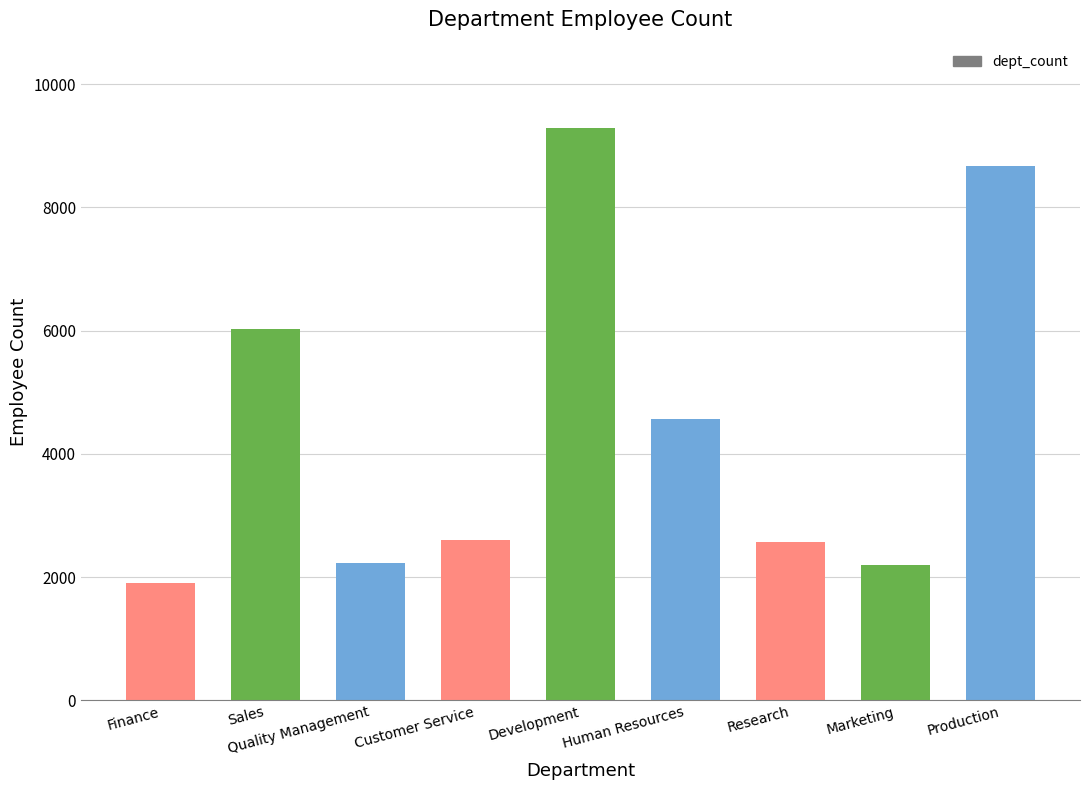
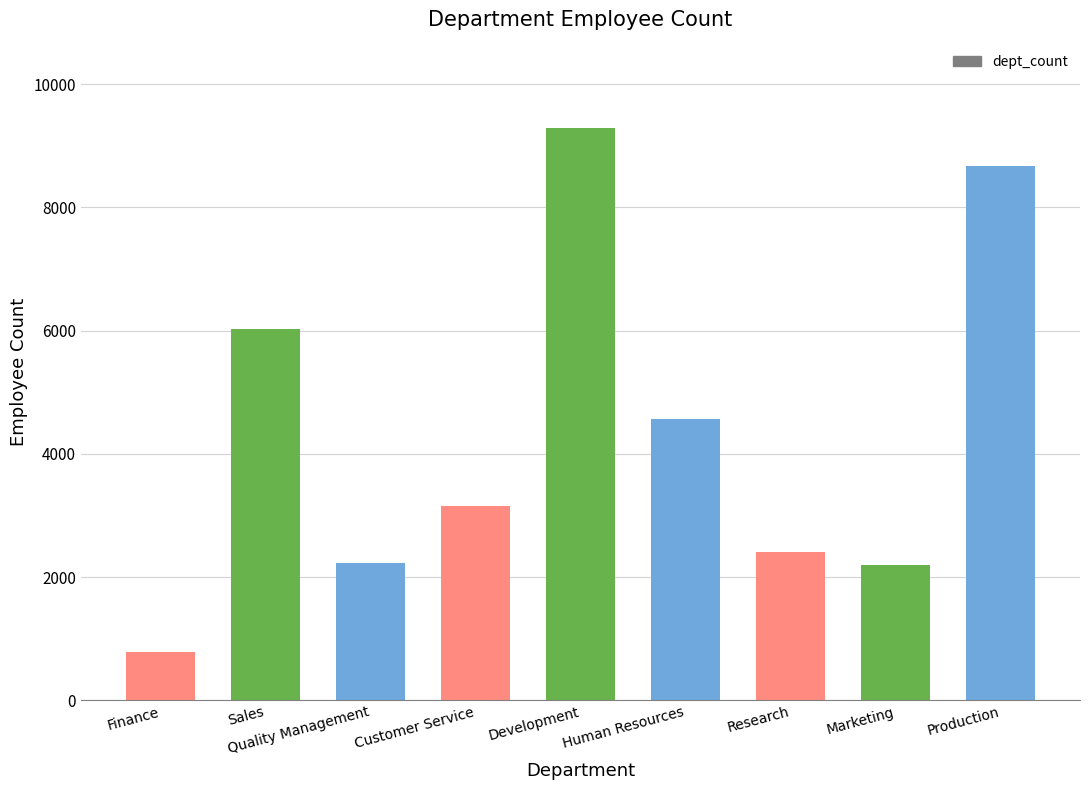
  {
-   "Finance": 1900,
+   "Finance": 800,
    "Sales": 6000,
    "Quality Management": 2200,
-   "Customer Service": 2600,
+   "Customer Service": 3200,
    "Development": 9300,
    "Human Resources": 4600,
-   "Research": 2600,
+   "Research": 2400,
    "Marketing": 2200,
    "Production": 8700
  }
